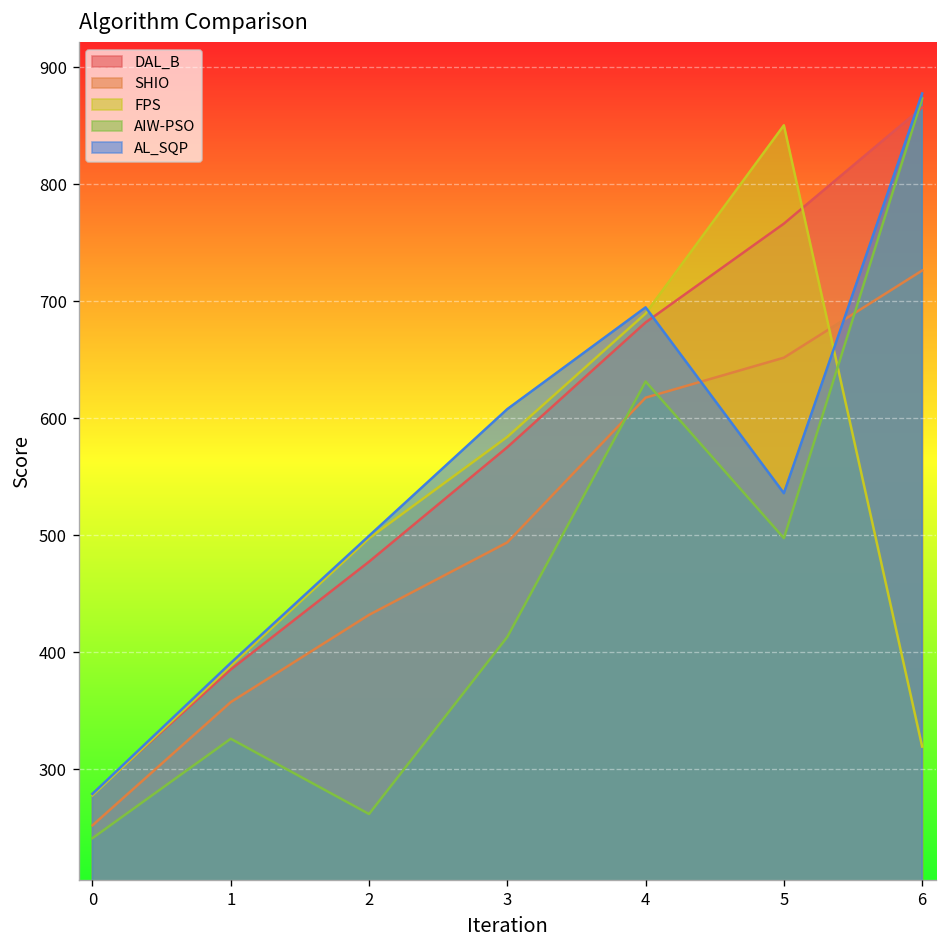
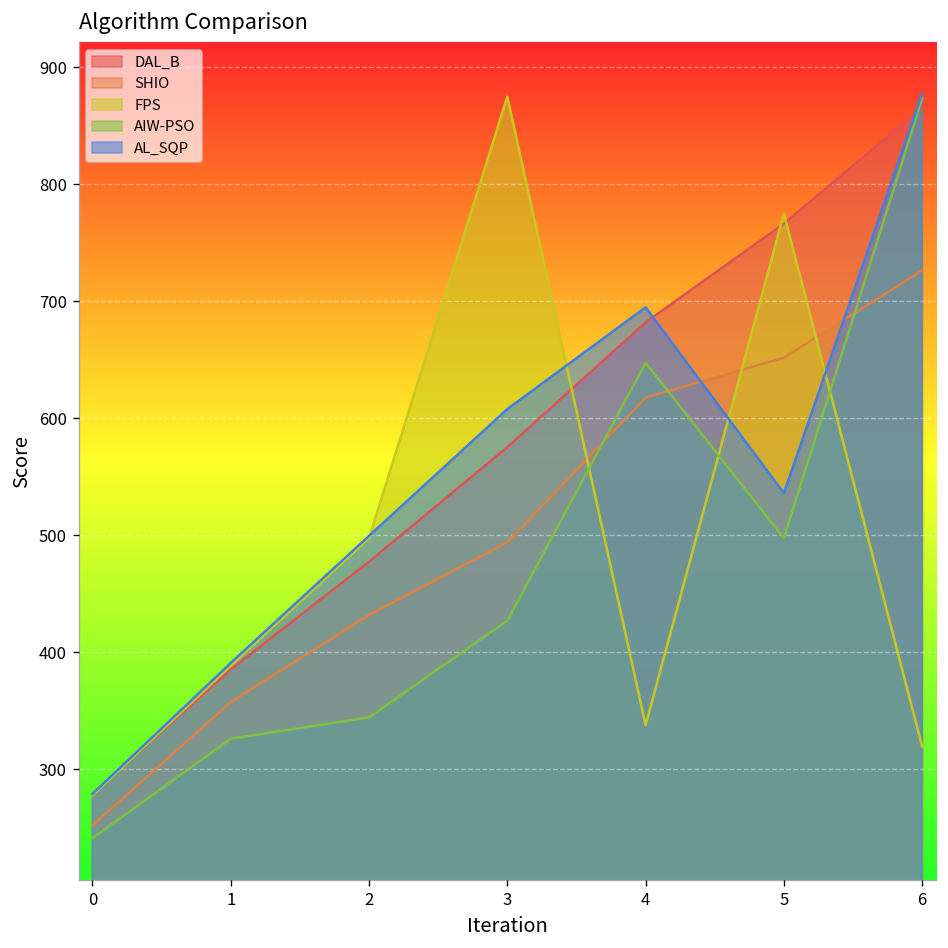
  {
    "FPS": {
-     "3": 580,
-     "4": 690,
-     "5": 850,
+     "3": 870,
+     "4": 340,
+     "5": 770,
      "6": 320
    },
    "AIW-PSO": {
      "0": 240,
      "1": 330,
-     "2": 260,
-     "3": 410,
-     "4": 630,
+     "2": 340,
+     "3": 430,
+     "4": 650,
      "5": 500,
      "6": 870
    },
    "AL_SQP": {
      "3": 610,
      "4": 690,
      "5": 540,
      "6": 880
    }
  }
